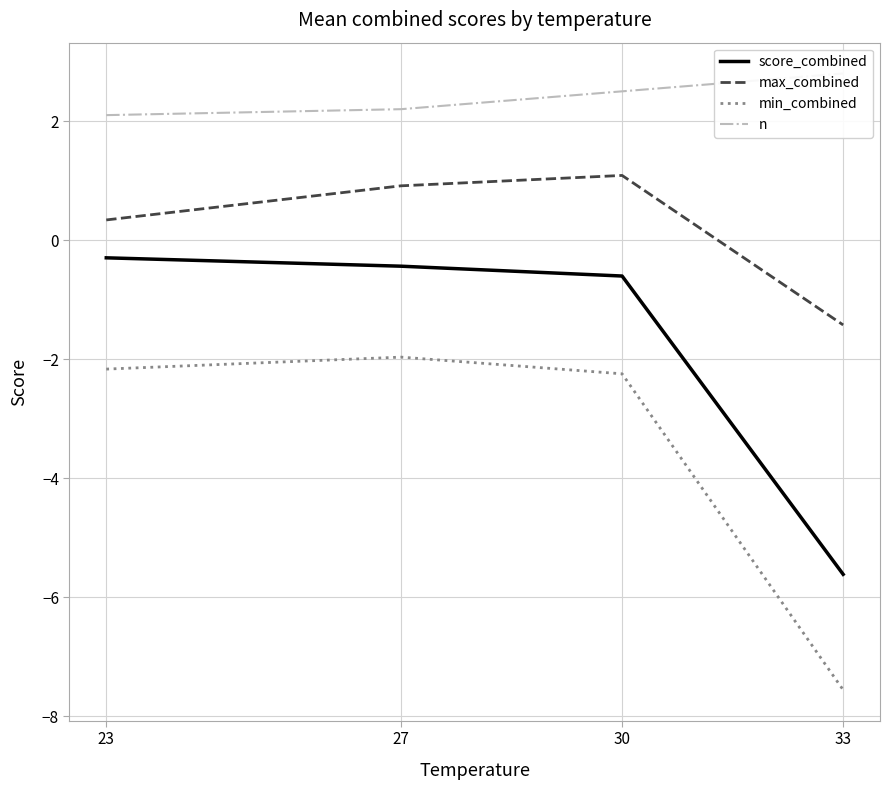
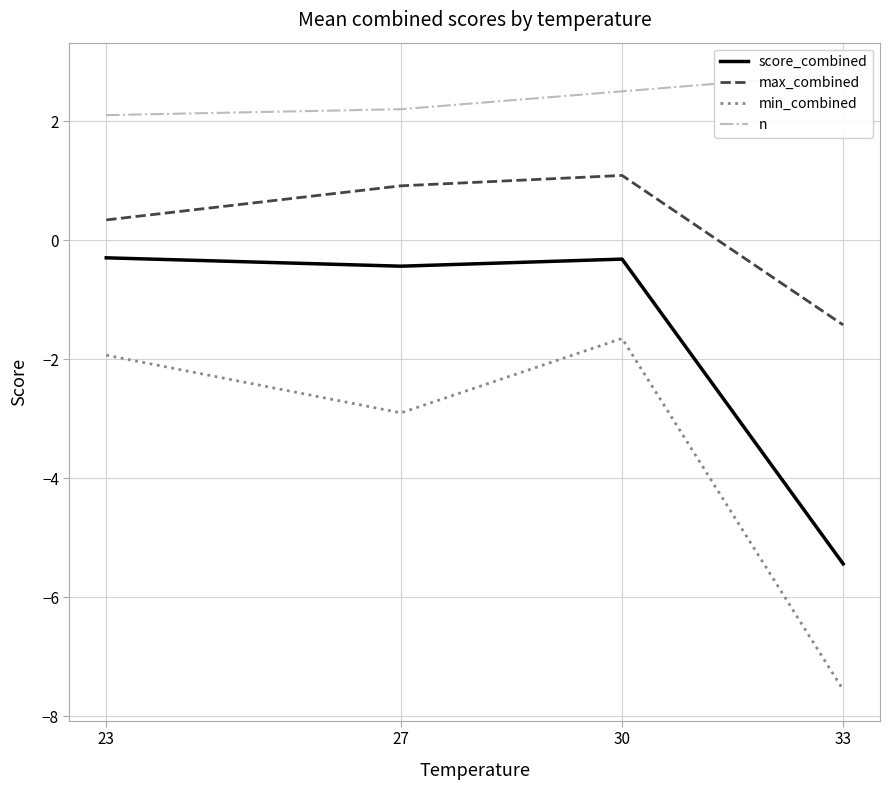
  {
    "score_combined": {
      "23": -0.3,
      "27": -0.4,
-     "30": -0.6,
-     "33": -5.6
+     "30": -0.3,
+     "33": -5.4
    },
    "max_combined": {
      "23": 0.3,
      "27": 0.9,
      "30": 1.1,
      "33": -1.4
    },
    "min_combined": {
-     "23": -2.2,
-     "27": -2.0,
-     "30": -2.2,
+     "23": -1.9,
+     "27": -2.9,
+     "30": -1.7,
      "33": -7.6
    },
    "n": {
      "23": 2.1,
      "27": 2.2,
      "30": 2.5
    }
  }
